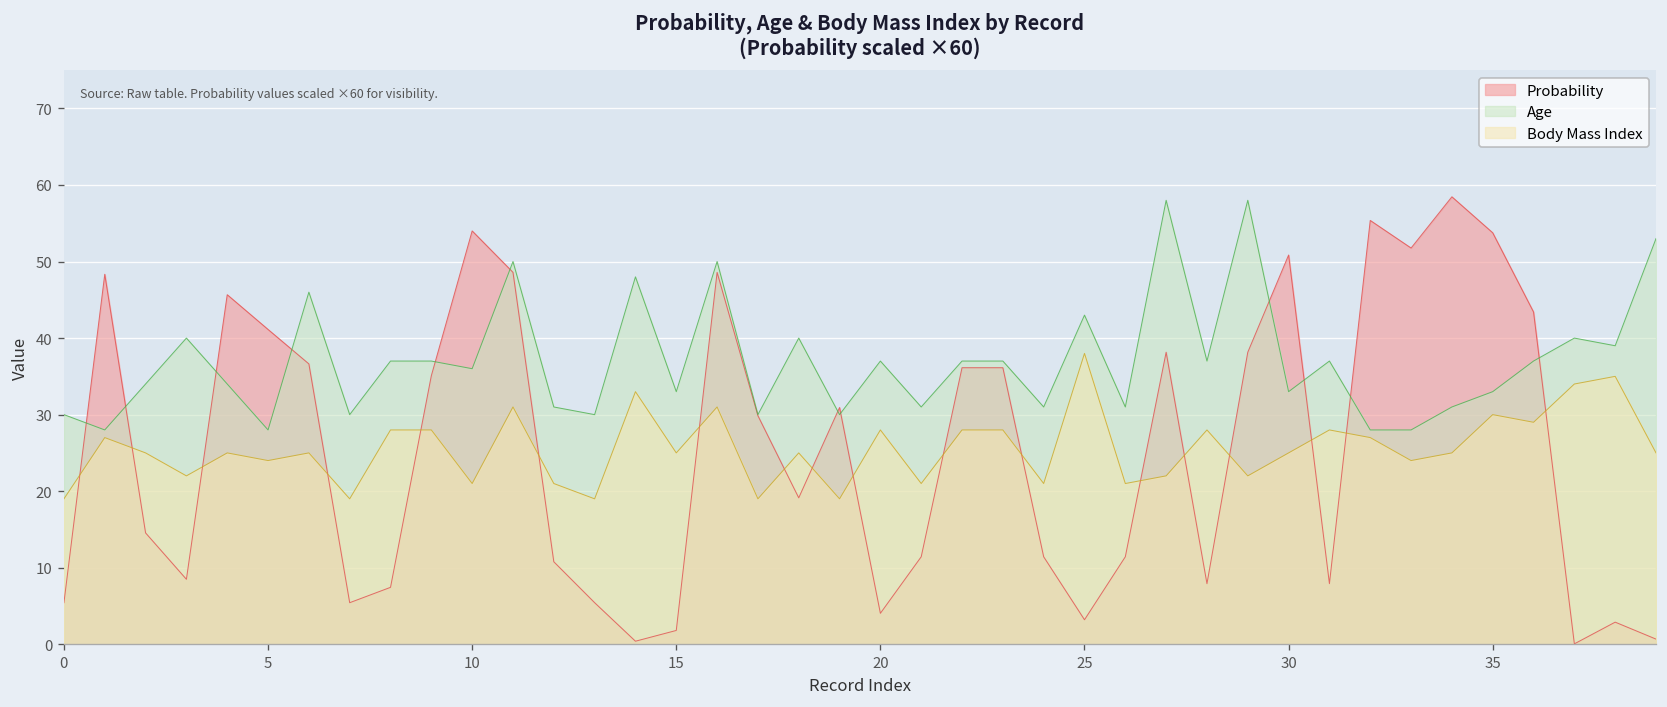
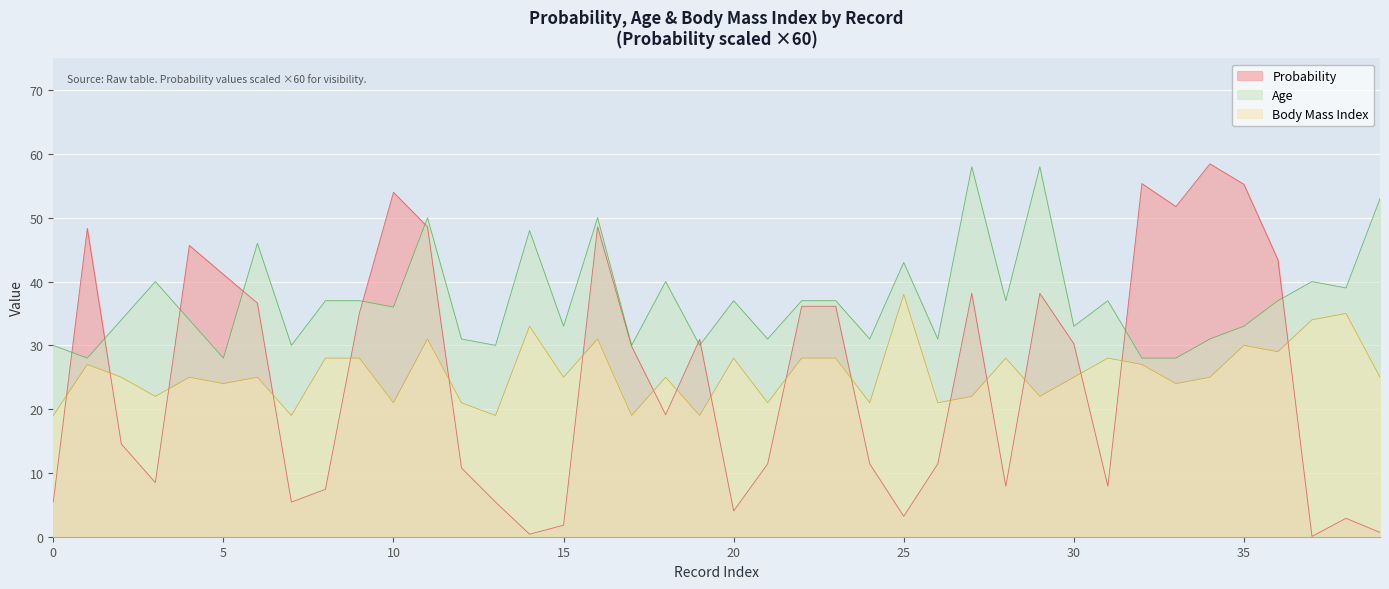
  {
    "Probability": {
      "0": 5,
      "5": 41,
      "10": 54,
      "15": 2,
      "20": 4,
      "25": 3,
-     "30": 51,
-     "35": 54
+     "30": 30,
+     "35": 55
    }
  }
